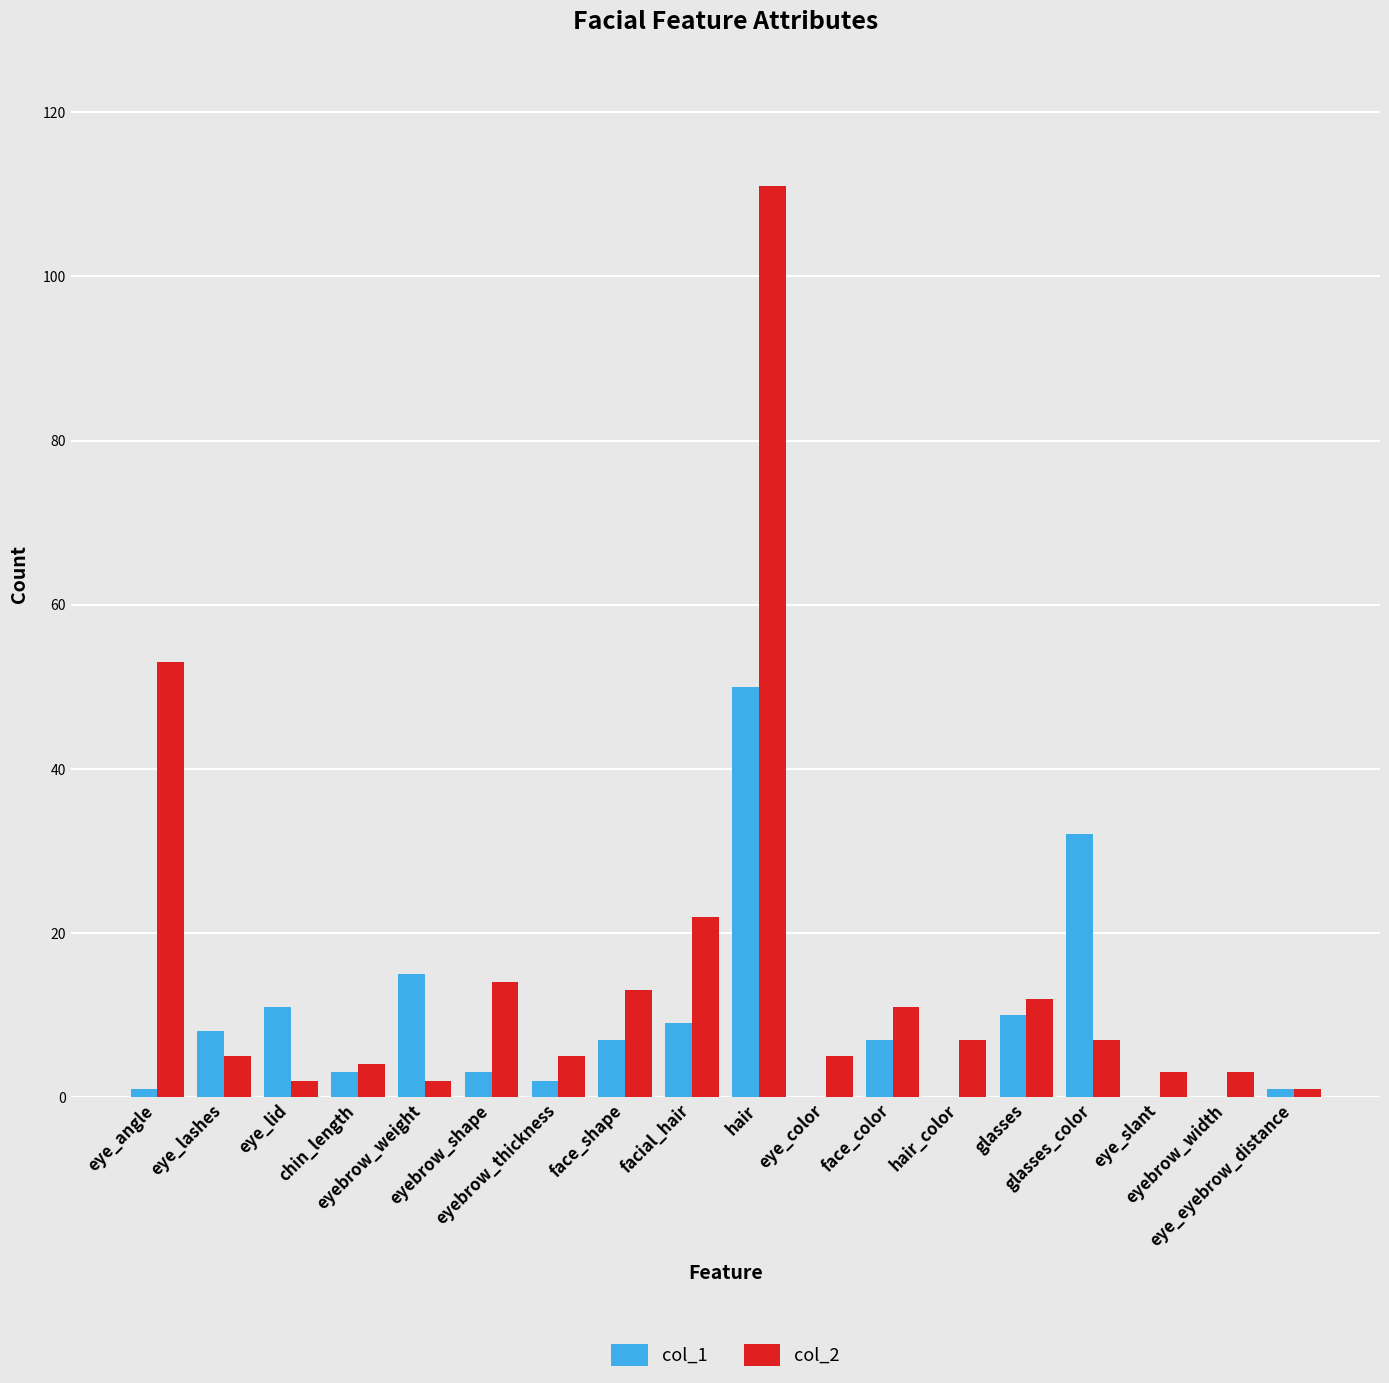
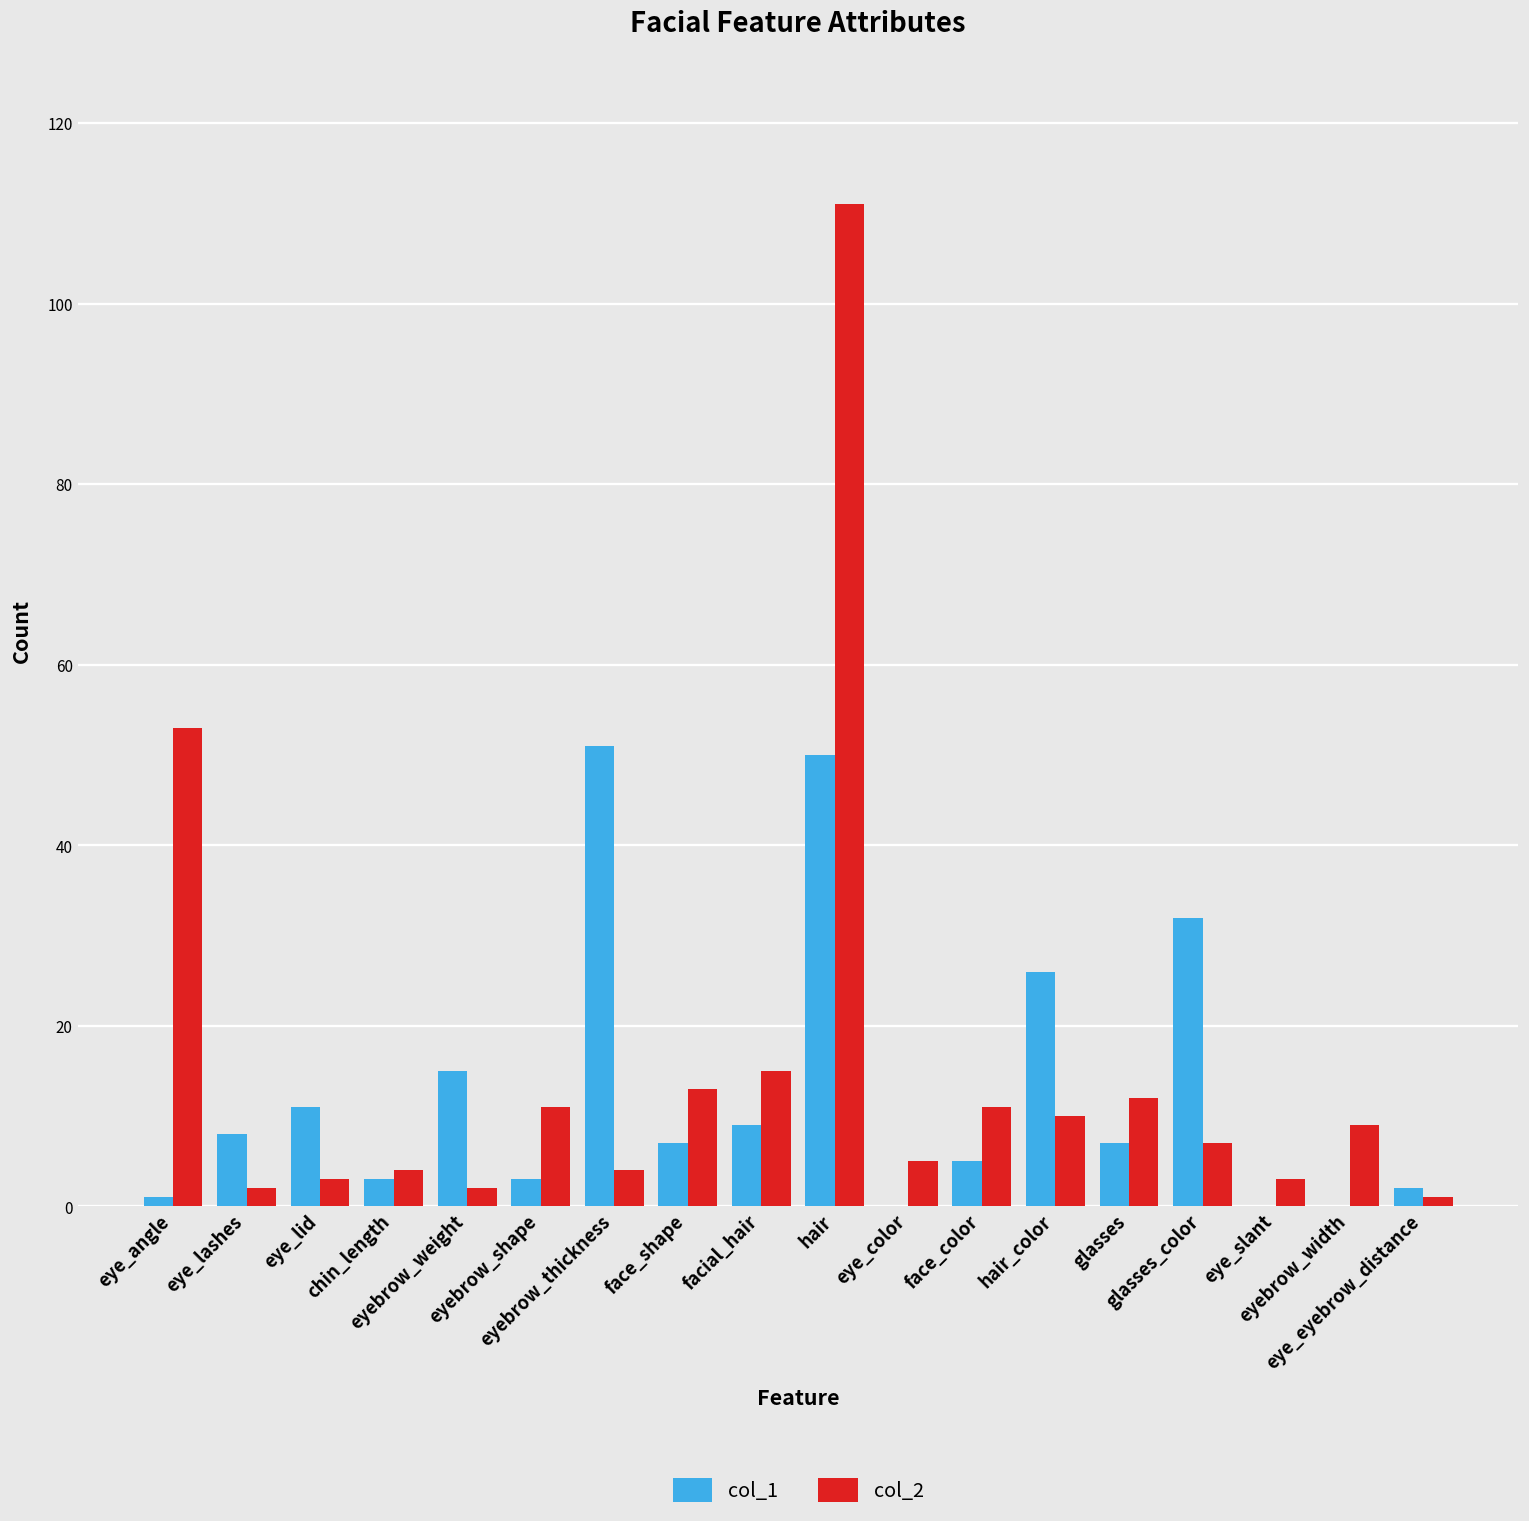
  {
    "col_1": {
      "eye_angle": 1,
      "eye_lashes": 8,
      "eye_lid": 11,
      "chin_length": 3,
      "eyebrow_weight": 15,
      "eyebrow_shape": 3,
-     "eyebrow_thickness": 2,
+     "eyebrow_thickness": 51,
      "face_shape": 7,
      "facial_hair": 9,
      "hair": 50,
      "eye_color": 0,
-     "face_color": 7,
-     "hair_color": 0,
-     "glasses": 10,
+     "face_color": 5,
+     "hair_color": 26,
+     "glasses": 7,
      "glasses_color": 32,
      "eye_slant": 0,
      "eyebrow_width": 0,
-     "eye_eyebrow_distance": 1
+     "eye_eyebrow_distance": 2
    },
    "col_2": {
      "eye_angle": 53,
-     "eye_lashes": 5,
-     "eye_lid": 2,
+     "eye_lashes": 2,
+     "eye_lid": 3,
      "chin_length": 4,
      "eyebrow_weight": 2,
-     "eyebrow_shape": 14,
-     "eyebrow_thickness": 5,
+     "eyebrow_shape": 11,
+     "eyebrow_thickness": 4,
      "face_shape": 13,
-     "facial_hair": 22,
+     "facial_hair": 15,
      "hair": 111,
      "eye_color": 5,
      "face_color": 11,
-     "hair_color": 7,
+     "hair_color": 10,
      "glasses": 12,
      "glasses_color": 7,
      "eye_slant": 3,
-     "eyebrow_width": 3,
+     "eyebrow_width": 9,
      "eye_eyebrow_distance": 1
    }
  }
